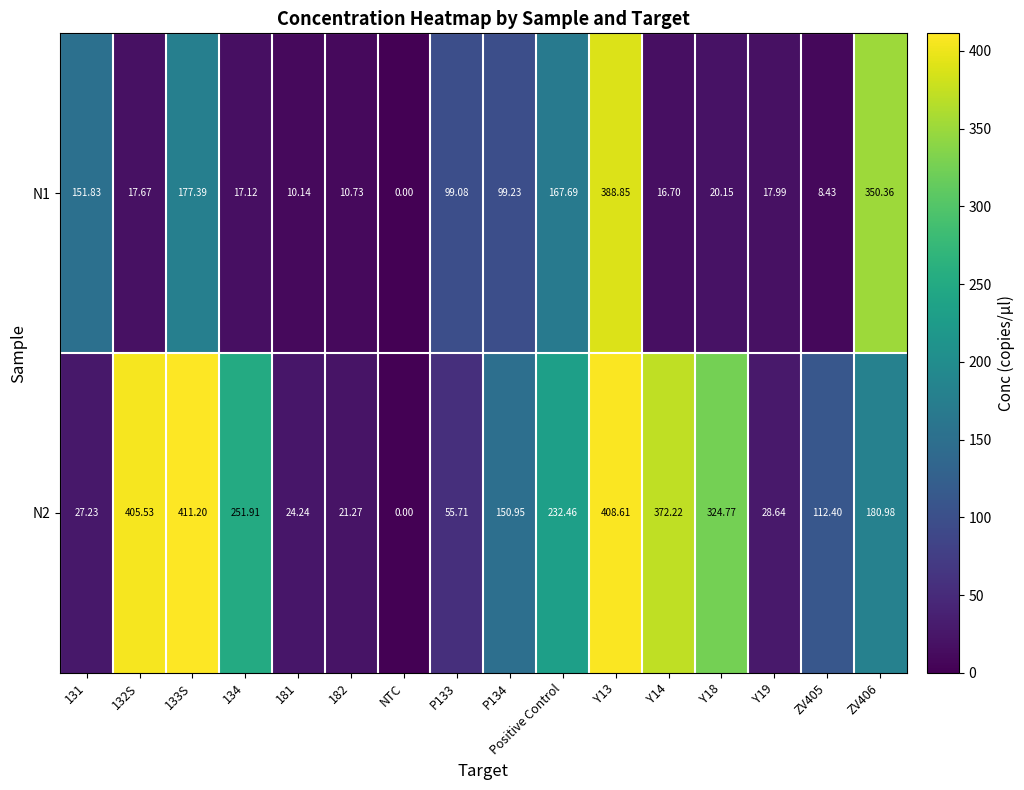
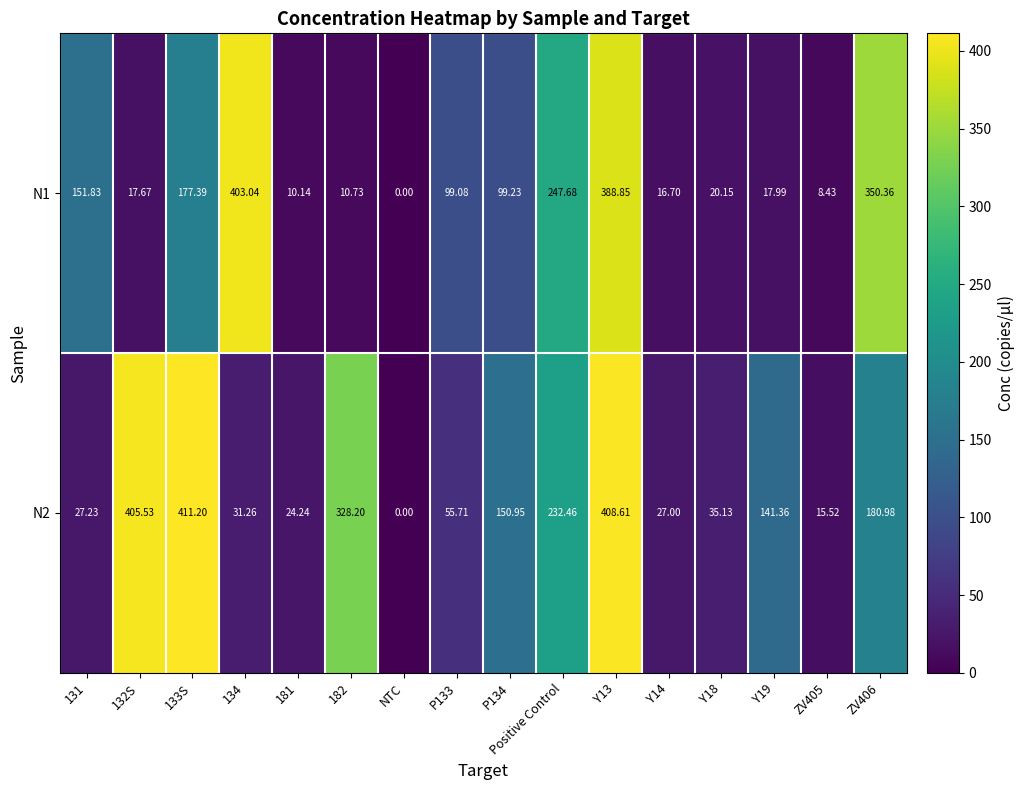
  {
    "N1": {
      "131": 151.83,
      "132S": 17.67,
      "133S": 177.39,
-     "134": 17.12,
+     "134": 403.04,
      "181": 10.14,
      "182": 10.73,
      "NTC": 0.00,
      "P133": 99.08,
      "P134": 99.23,
-     "Positive Control": 167.69,
+     "Positive Control": 247.68,
      "Y13": 388.85,
      "Y14": 16.70,
      "Y18": 20.15,
      "Y19": 17.99,
      "ZV405": 8.43,
      "ZV406": 350.36
    },
    "N2": {
      "131": 27.23,
      "132S": 405.53,
      "133S": 411.20,
-     "134": 251.91,
+     "134": 31.26,
      "181": 24.24,
-     "182": 21.27,
+     "182": 328.20,
      "NTC": 0.00,
      "P133": 55.71,
      "P134": 150.95,
      "Positive Control": 232.46,
      "Y13": 408.61,
-     "Y14": 372.22,
-     "Y18": 324.77,
-     "Y19": 28.64,
-     "ZV405": 112.40,
+     "Y14": 27.00,
+     "Y18": 35.13,
+     "Y19": 141.36,
+     "ZV405": 15.52,
      "ZV406": 180.98
    }
  }
